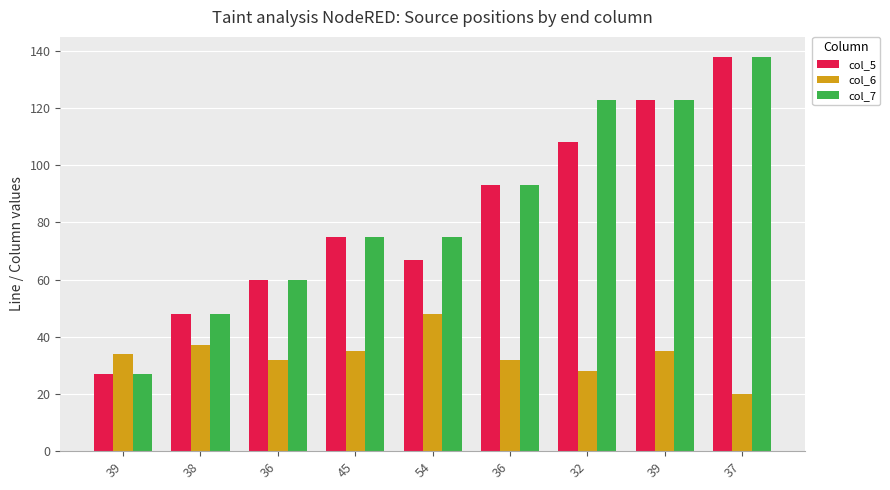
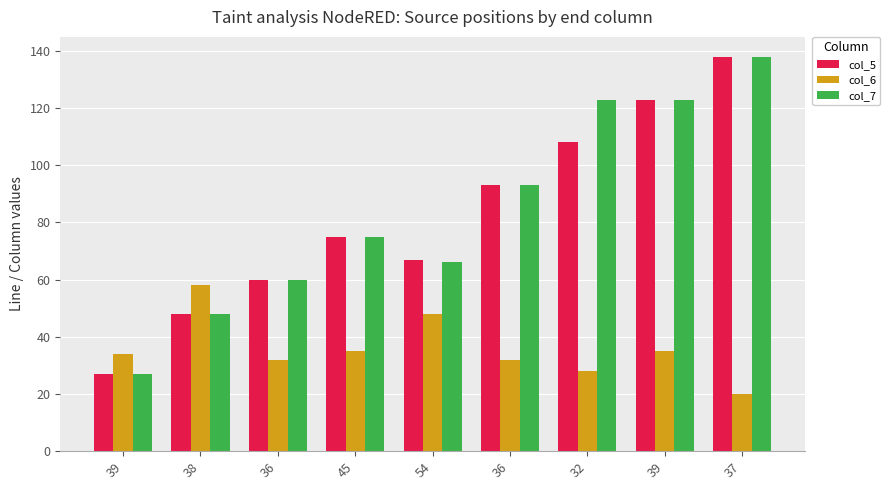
  {
    "col_5": {
      "38": 48,
      "45": 75,
      "54": 67,
      "32": 108,
      "37": 138
    },
    "col_6": {
-     "38": 37,
+     "38": 58,
      "45": 35,
      "54": 48,
      "32": 28,
      "37": 20
    },
    "col_7": {
      "38": 48,
      "45": 75,
-     "54": 75,
+     "54": 66,
      "32": 123,
      "37": 138
    }
  }
